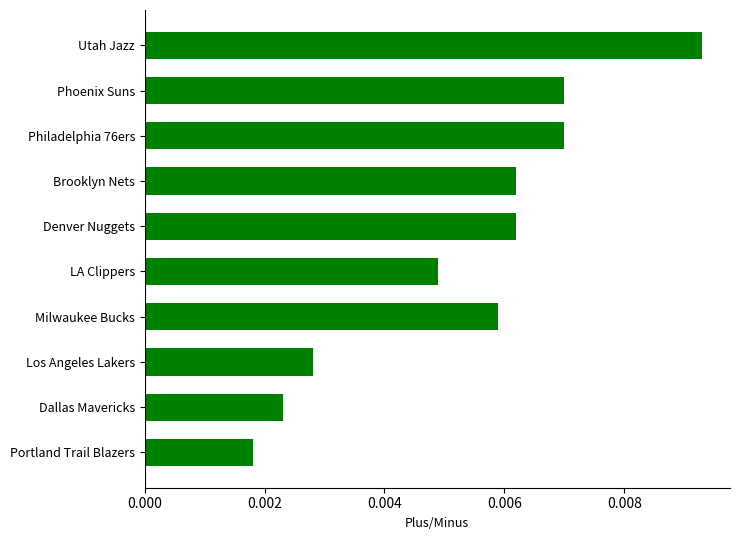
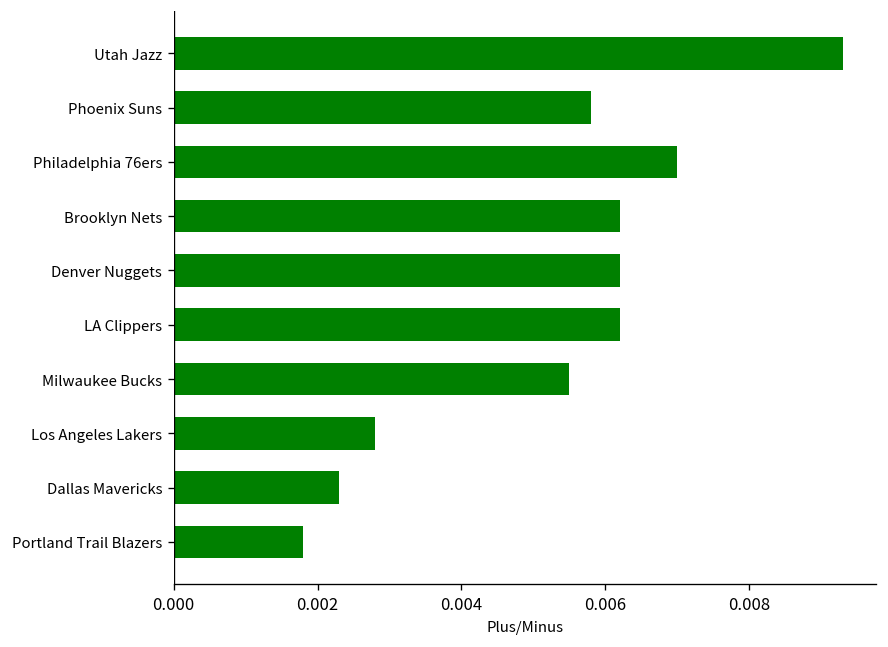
  {
    "Utah Jazz": 0.0093,
-   "Phoenix Suns": 0.0070,
+   "Phoenix Suns": 0.0058,
    "Philadelphia 76ers": 0.0070,
    "Brooklyn Nets": 0.0062,
    "Denver Nuggets": 0.0062,
-   "LA Clippers": 0.0049,
-   "Milwaukee Bucks": 0.0059,
+   "LA Clippers": 0.0062,
+   "Milwaukee Bucks": 0.0055,
    "Los Angeles Lakers": 0.0028,
    "Dallas Mavericks": 0.0023,
    "Portland Trail Blazers": 0.0018
  }
